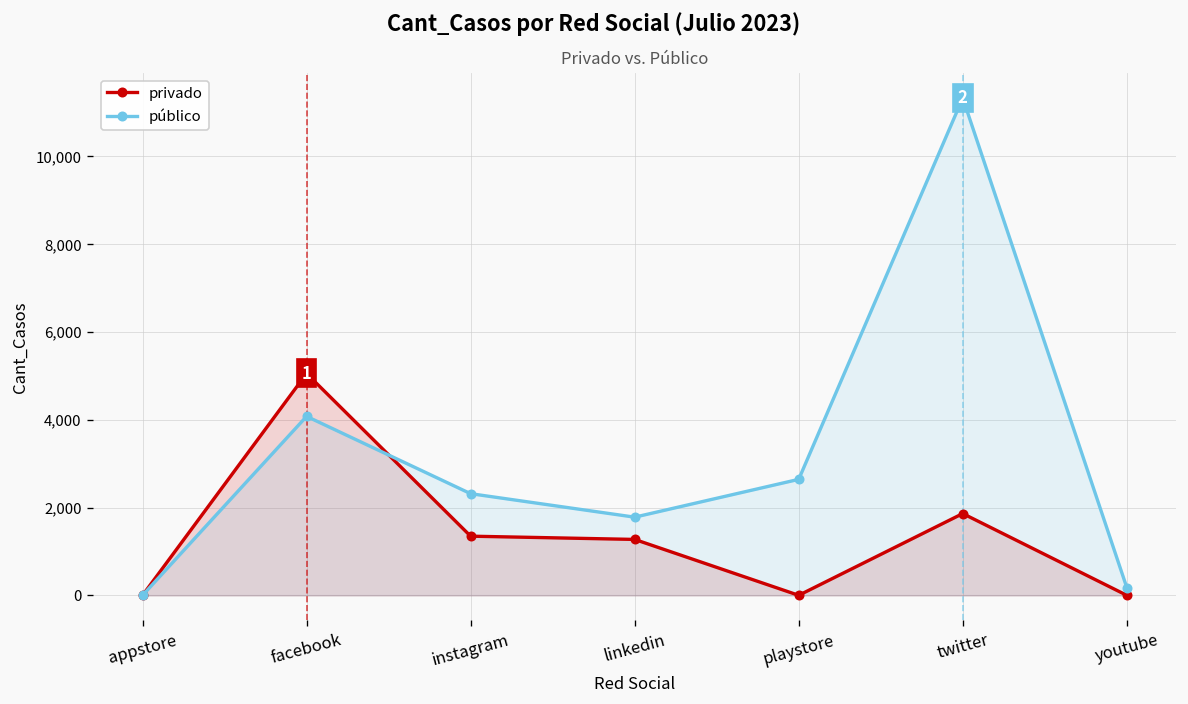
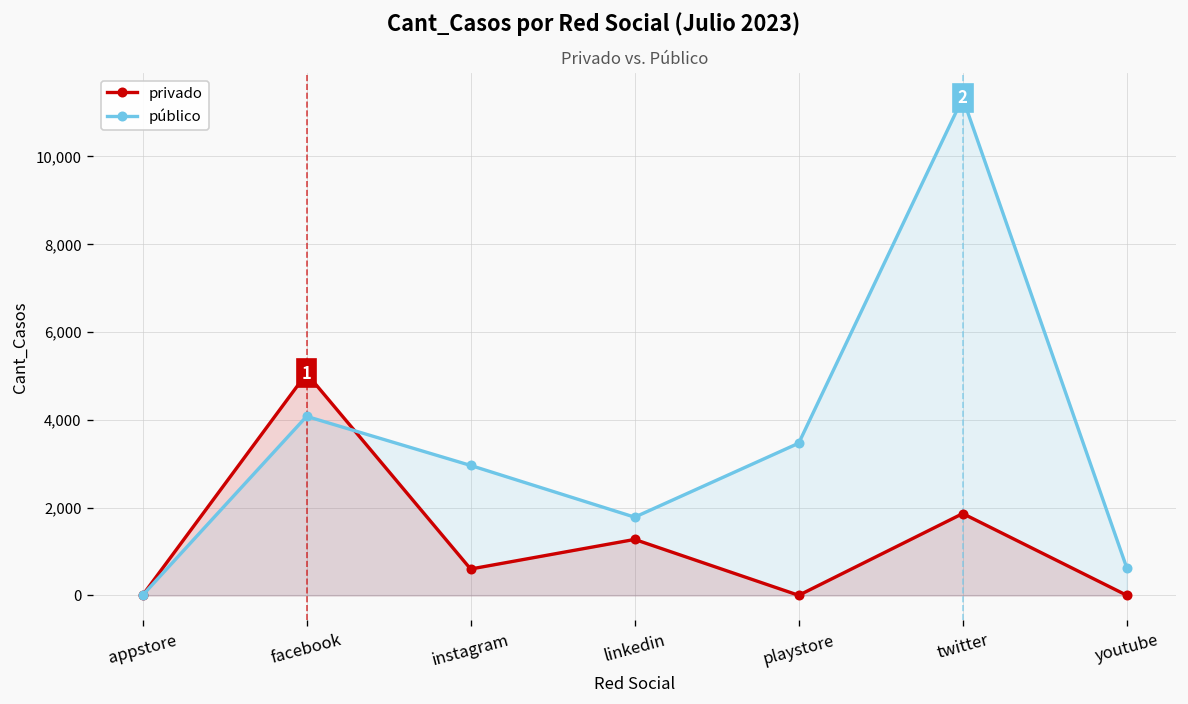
  {
    "privado": {
-     "instagram": "1,300",
+     "instagram": "600",
      "linkedin": "1,300",
      "playstore": "0",
      "twitter": "1,900",
      "youtube": "0"
    },
    "público": {
      "facebook": "4,100",
-     "instagram": "2,300",
+     "instagram": "3,000",
      "linkedin": "1,800",
-     "playstore": "2,600",
-     "youtube": "200"
+     "playstore": "3,500",
+     "youtube": "600"
    }
  }
